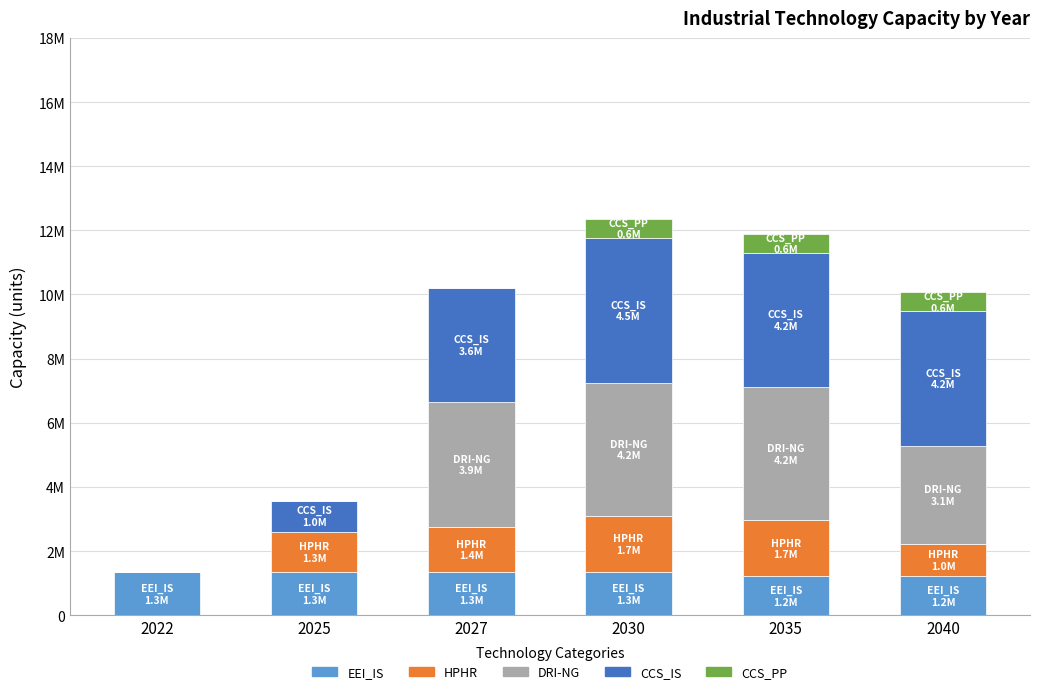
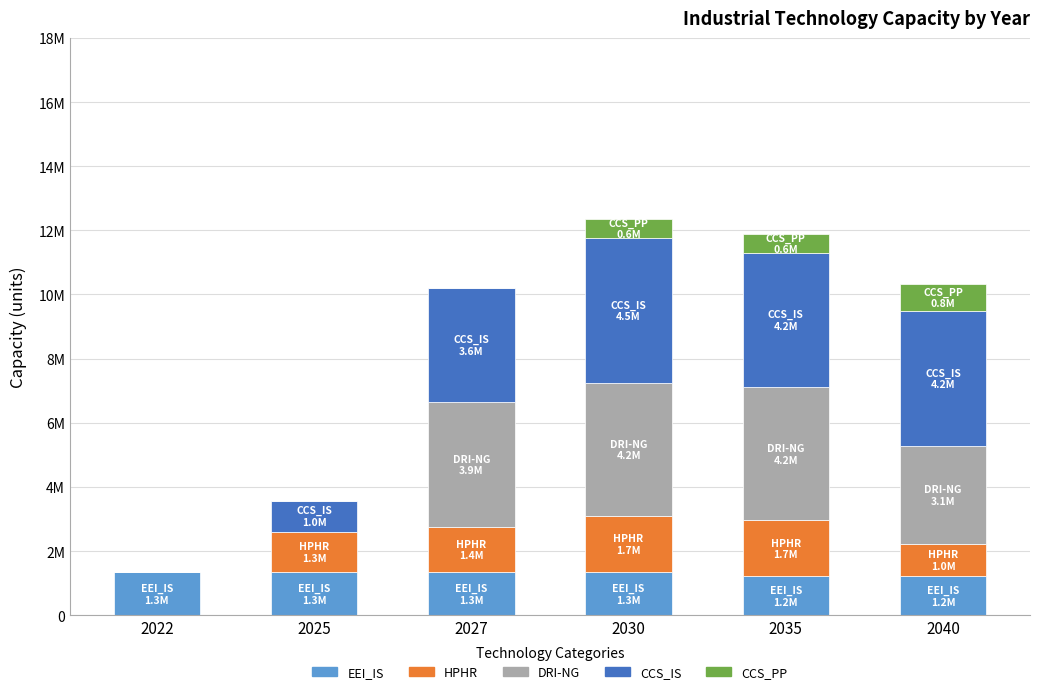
  {
    "HPHR": {
      "2025": "1.3M",
      "2027": "1.4M",
      "2030": "1.7M",
      "2035": "1.7M",
      "2040": "1.0M"
    },
    "DRI-NG": {
      "2027": "3.9M",
      "2030": "4.2M",
      "2035": "4.2M",
      "2040": "3.1M"
    },
    "CCS_PP": {
      "2030": "0.6M",
      "2035": "0.6M",
-     "2040": "0.6M"
+     "2040": "0.8M"
    }
  }
